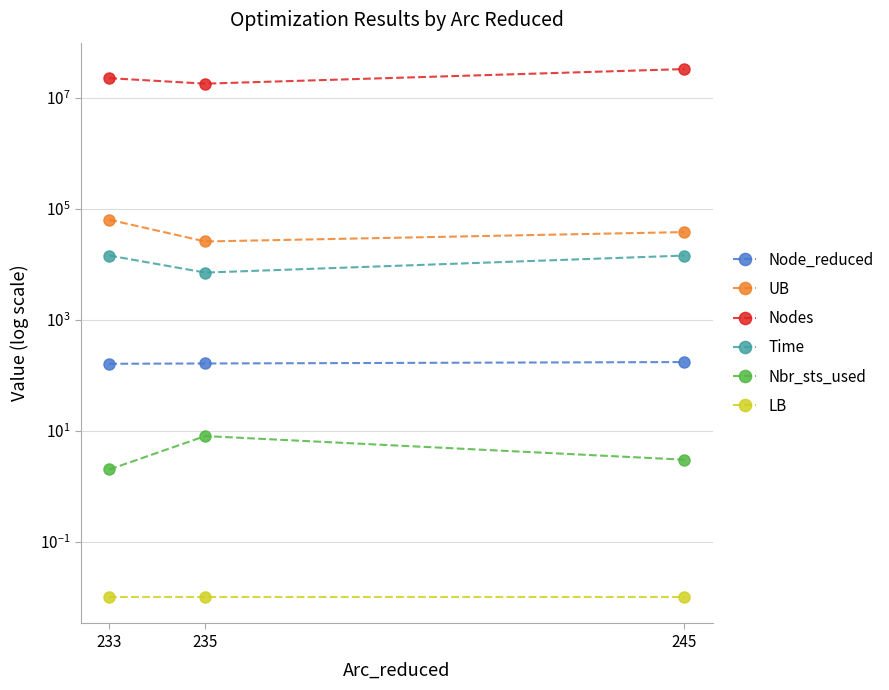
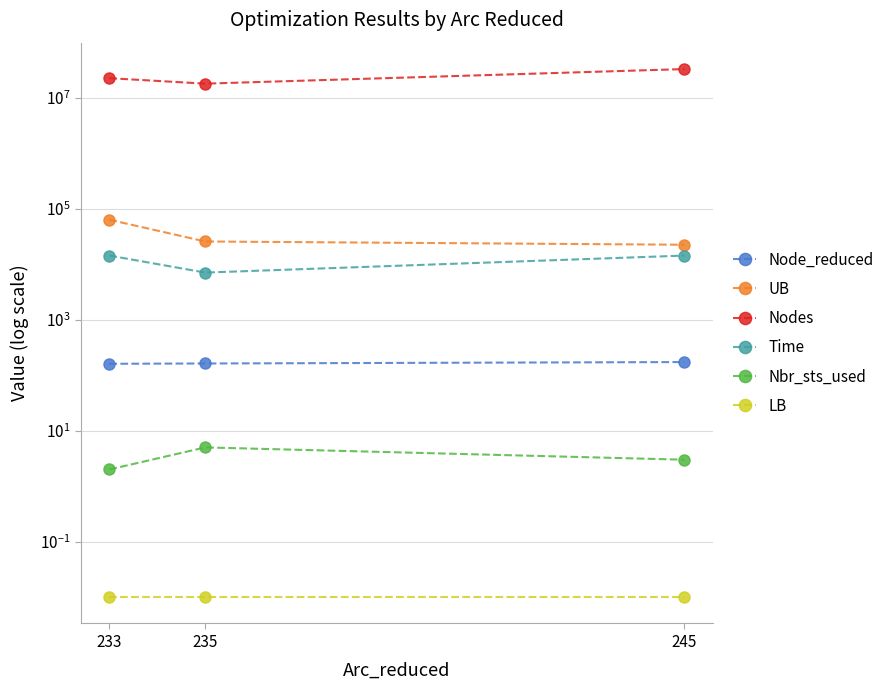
  {
    "Node_reduced": {
      "233": 160,
      "235": 160,
      "245": 170
    },
    "UB": {
      "233": 60000,
      "235": 30000,
-     "245": 40000
+     "245": 23000
    },
    "Nodes": {
      "233": 23000000,
      "235": 18000000,
      "245": 30000000
    },
    "Time": {
      "233": 14000,
      "235": 7000,
      "245": 14000
    },
    "Nbr_sts_used": {
      "233": 2,
-     "235": 8,
+     "235": 5,
      "245": 3
    },
    "LB": {
      "233": 0.010,
      "235": 0.010,
      "245": 0.010
    }
  }
